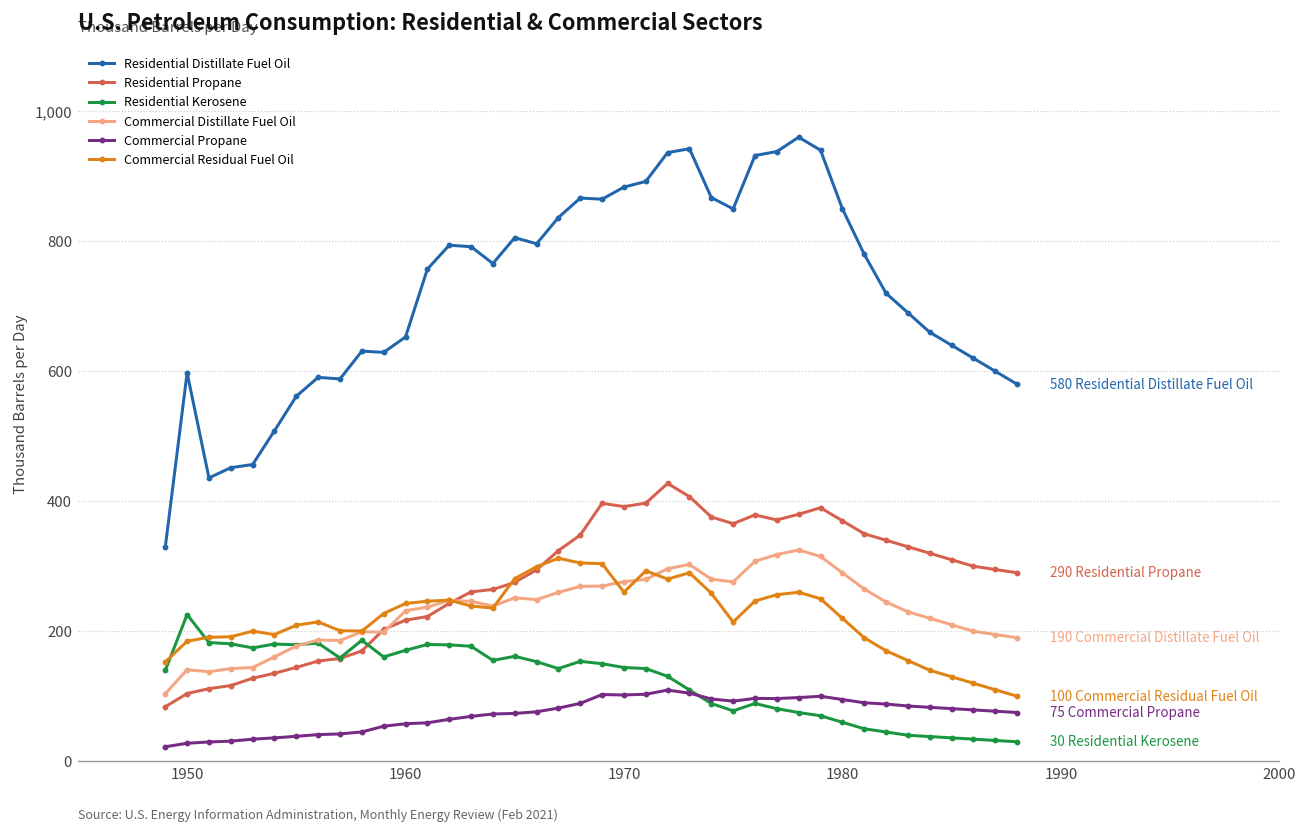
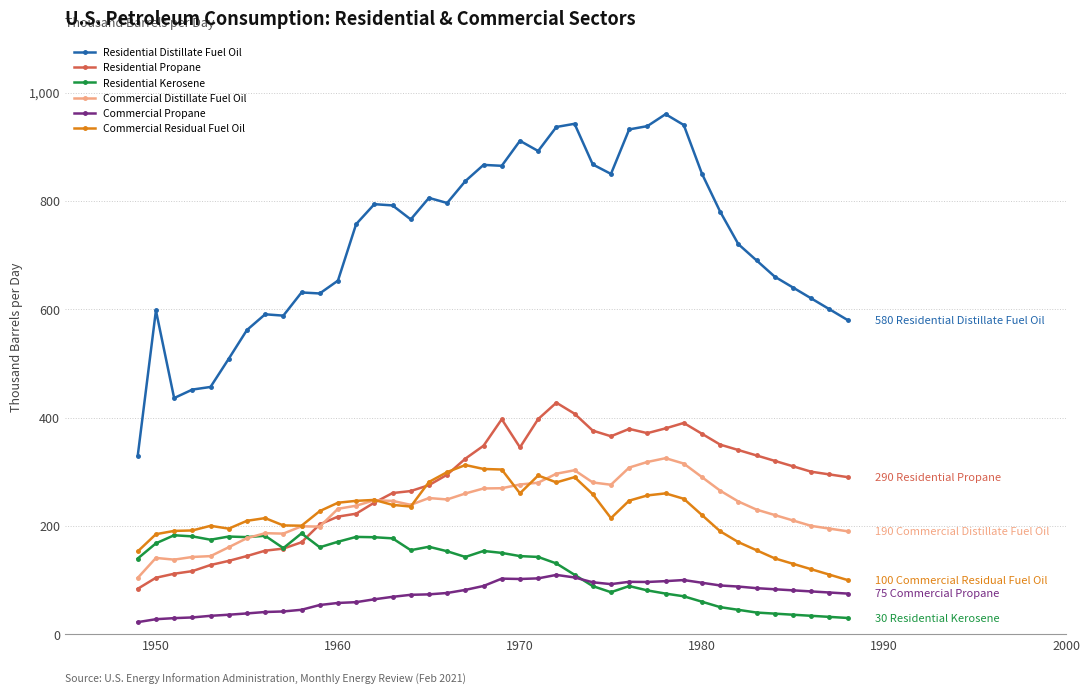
  {
    "Residential Distillate Fuel Oil": {
      "1950": 600,
      "1960": 650,
-     "1970": 880,
+     "1970": 910,
      "1980": 850
    },
    "Residential Propane": {
      "1950": 100,
      "1960": 220,
-     "1970": 390,
+     "1970": 340,
      "1980": 370
    },
    "Residential Kerosene": {
-     "1950": 230,
+     "1950": 170,
      "1960": 170,
      "1970": 140,
      "1980": 60
    },
    "Commercial Distillate Fuel Oil": {
      "1950": 140,
      "1960": 230,
      "1970": 280,
      "1980": 290
    },
    "Commercial Propane": {
      "1950": 30,
      "1960": 60,
      "1970": 100,
      "1980": 100
    },
    "Commercial Residual Fuel Oil": {
      "1950": 180,
      "1960": 240,
      "1970": 260,
      "1980": 220
    }
  }
